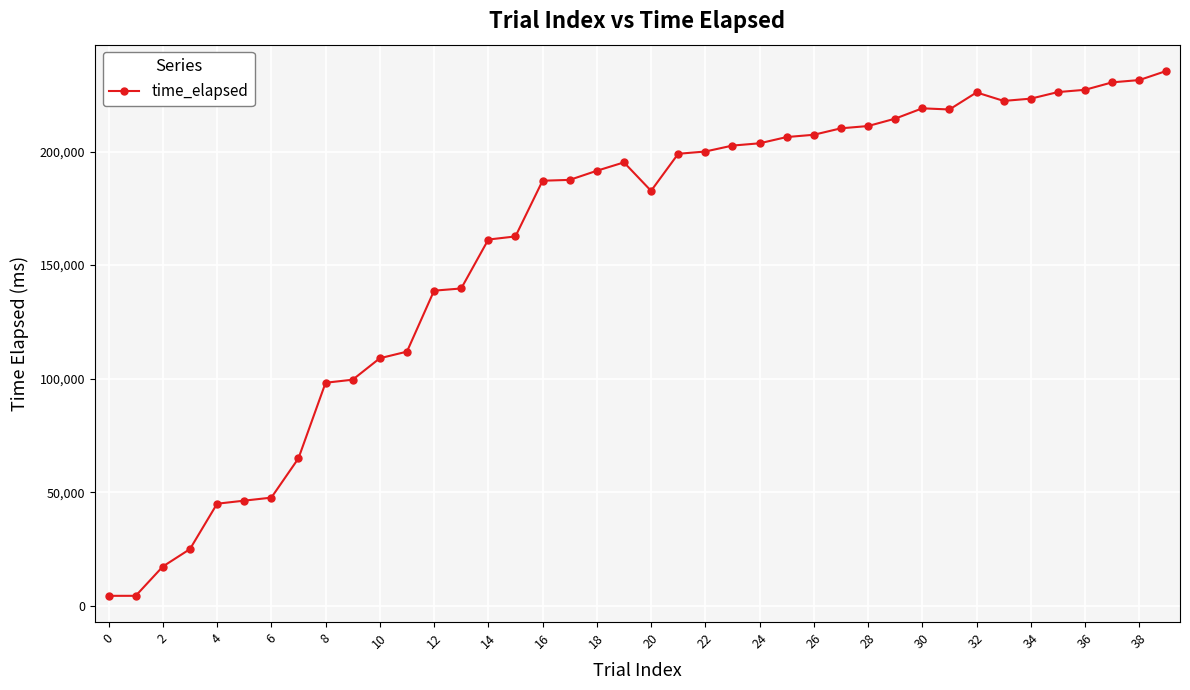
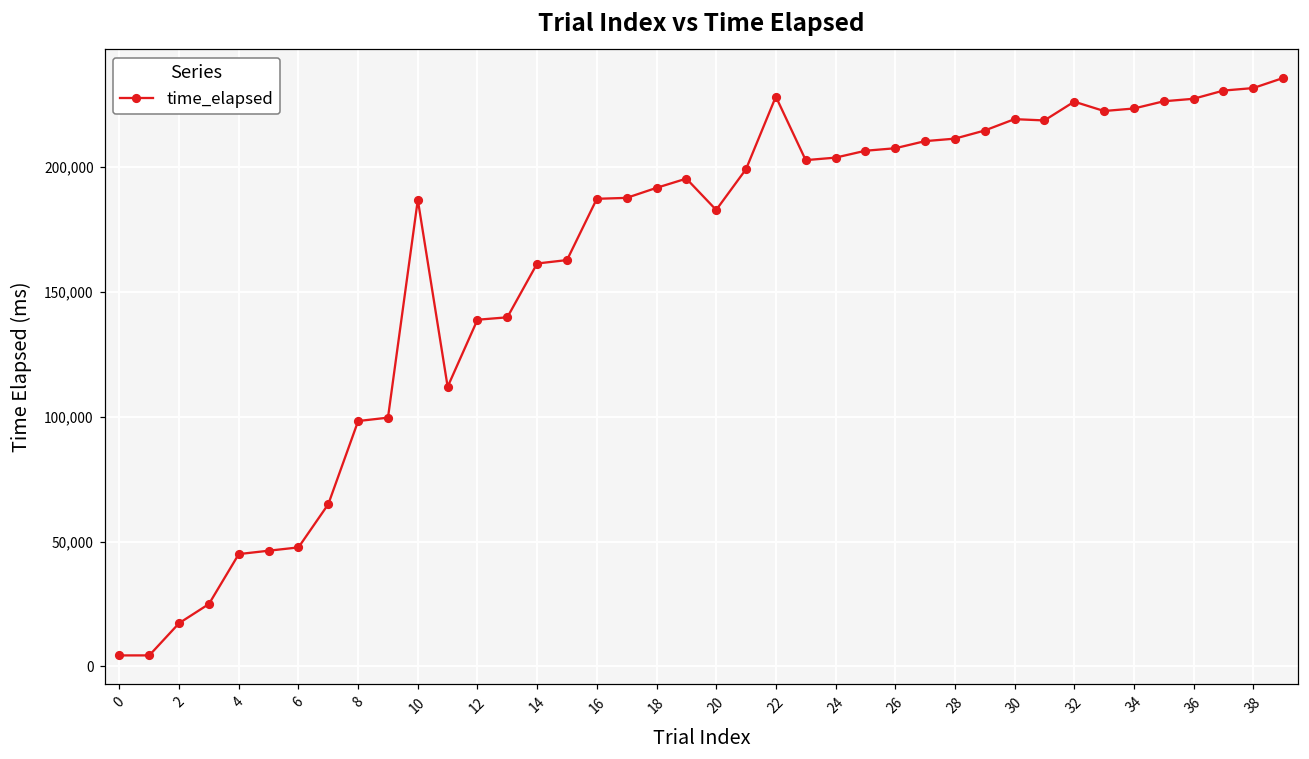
  {
    "0": "4,000",
    "2": "17,000",
    "4": "45,000",
    "6": "48,000",
    "8": "98,000",
-   "10": "109,000",
+   "10": "187,000",
    "12": "139,000",
    "14": "161,000",
    "16": "187,000",
    "18": "192,000",
    "20": "183,000",
-   "22": "200,000",
+   "22": "228,000",
    "24": "204,000",
    "26": "207,000",
    "28": "211,000",
    "30": "219,000",
    "32": "226,000",
    "34": "223,000",
    "36": "227,000",
    "38": "231,000"
  }
